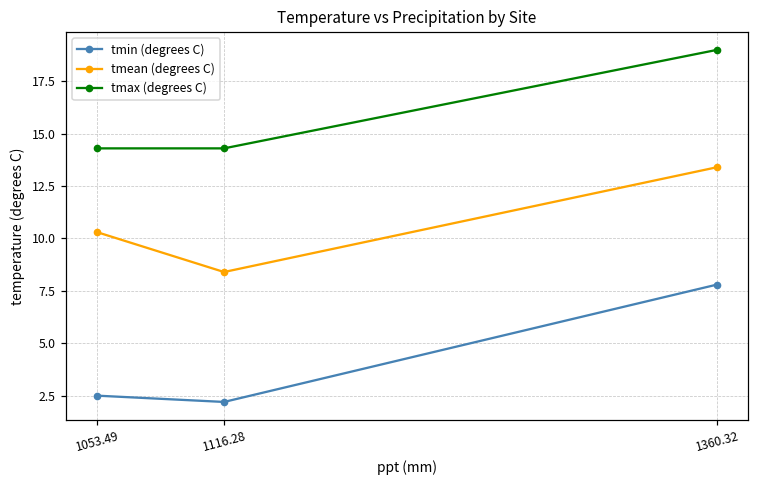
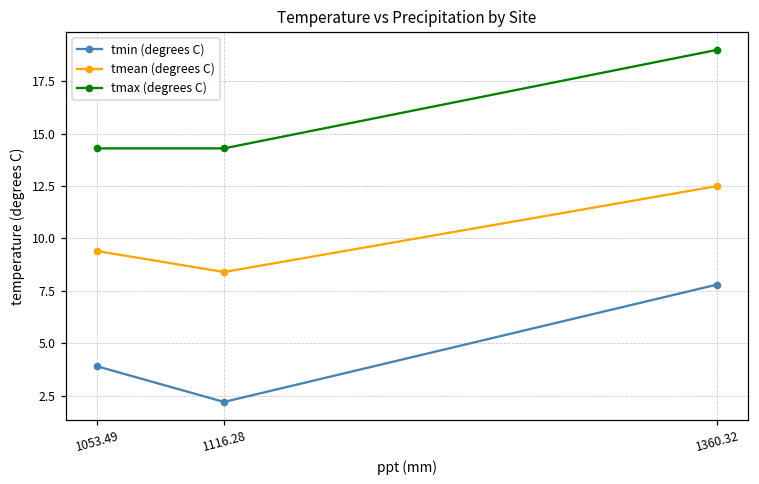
  {
    "tmin (degrees C)": {
-     "1053.49": 2.5,
+     "1053.49": 3.9,
      "1116.28": 2.2,
      "1360.32": 7.8
    },
    "tmean (degrees C)": {
-     "1053.49": 10.3,
+     "1053.49": 9.4,
      "1116.28": 8.4,
-     "1360.32": 13.4
+     "1360.32": 12.5
    },
    "tmax (degrees C)": {
      "1053.49": 14.3,
      "1116.28": 14.3,
      "1360.32": 19.0
    }
  }
